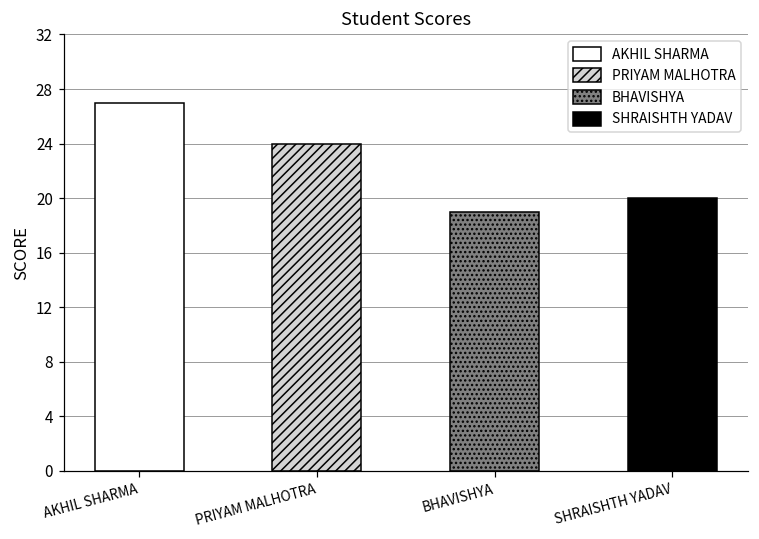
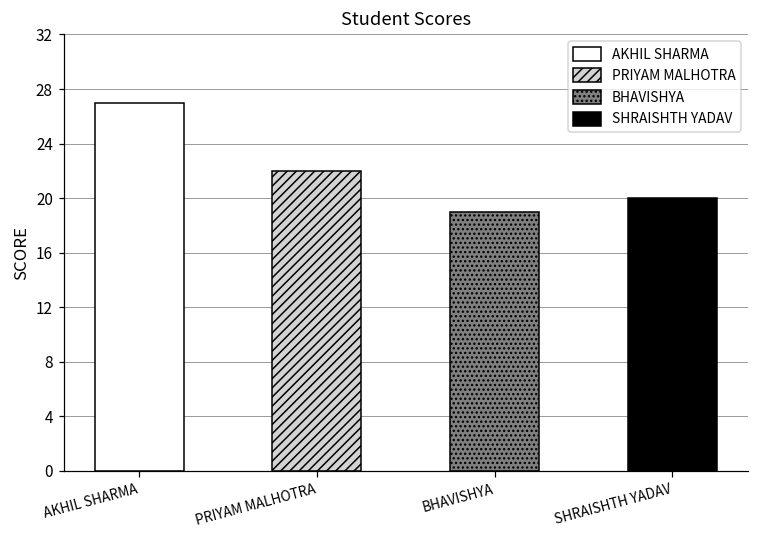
  {
    "AKHIL SHARMA": 27,
-   "PRIYAM MALHOTRA": 24,
+   "PRIYAM MALHOTRA": 22,
    "BHAVISHYA": 19,
    "SHRAISHTH YADAV": 20
  }
